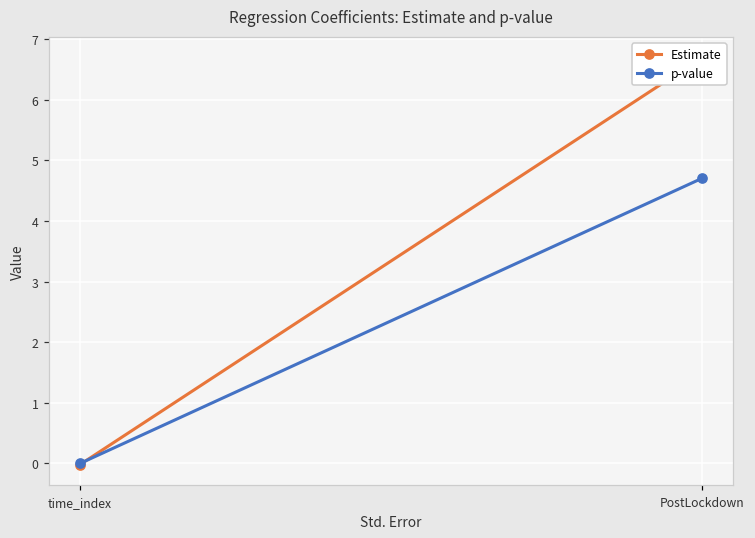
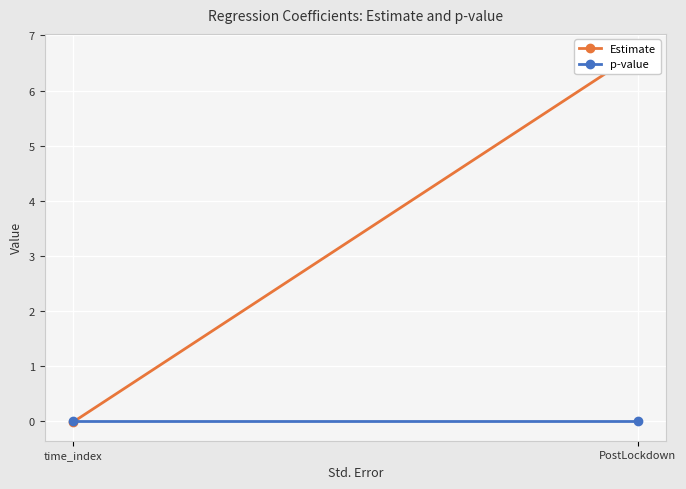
  {
    "p-value": {
-     "PostLockdown": 4.7
+     "PostLockdown": 0.0
    }
  }
